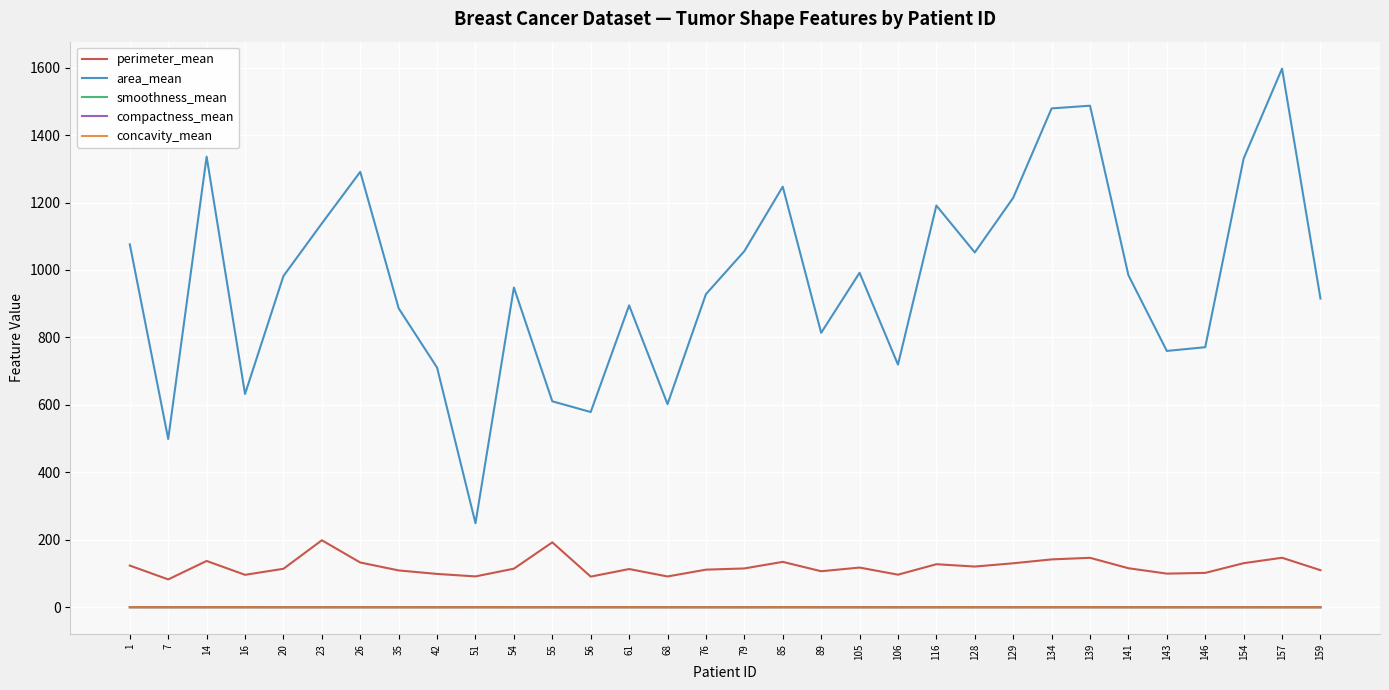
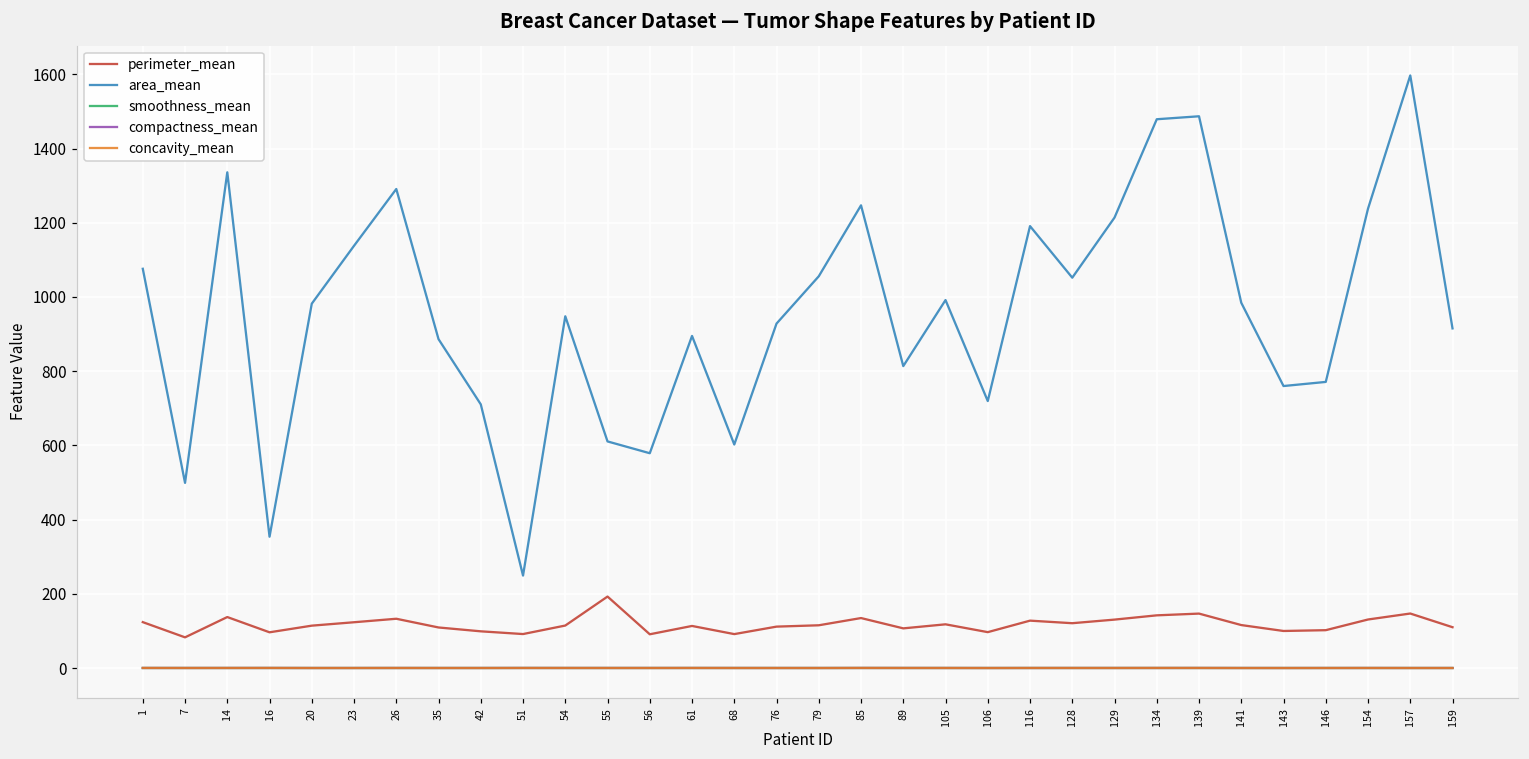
  {
    "perimeter_mean": {
      "1": 120,
      "7": 80,
      "14": 140,
      "16": 100,
      "20": 110,
-     "23": 200,
+     "23": 120,
      "26": 130,
      "35": 110,
      "42": 100,
      "51": 90,
      "54": 110,
      "55": 190,
      "56": 90,
      "61": 110,
      "68": 90,
      "76": 110,
      "79": 120,
      "85": 130,
      "89": 110,
      "105": 120,
      "106": 100,
      "116": 130,
      "128": 120,
      "129": 130,
      "134": 140,
      "139": 150,
      "141": 120,
      "143": 100,
      "146": 100,
      "154": 130,
      "157": 150,
      "159": 110
    },
    "area_mean": {
      "1": 1080,
      "7": 500,
      "14": 1340,
-     "16": 630,
+     "16": 350,
      "20": 980,
      "23": 1140,
      "26": 1290,
      "35": 890,
      "42": 710,
      "51": 250,
      "54": 950,
      "55": 610,
      "56": 580,
      "61": 900,
      "68": 600,
      "76": 930,
      "79": 1060,
      "85": 1250,
      "89": 810,
      "105": 990,
      "106": 720,
      "116": 1190,
      "128": 1050,
      "129": 1210,
      "134": 1480,
      "139": 1490,
      "141": 980,
      "143": 760,
      "146": 770,
-     "154": 1330,
+     "154": 1240,
      "157": 1600,
      "159": 920
    },
    "concavity_mean": {
      "1": 0,
      "7": 0,
      "14": 0,
      "16": 0,
      "20": 0,
      "23": 0,
      "26": 0,
      "35": 0,
      "42": 0,
      "51": 0,
      "54": 0,
      "55": 0,
      "56": 0,
      "61": 0,
      "68": 0,
      "76": 0,
      "79": 0,
      "85": 0,
      "89": 0,
      "105": 0,
      "106": 0,
      "116": 0,
      "128": 0,
      "129": 0,
      "134": 0,
      "139": 0,
      "141": 0,
      "143": 0,
      "146": 0,
      "154": 0,
      "157": 0,
      "159": 0
    }
  }
